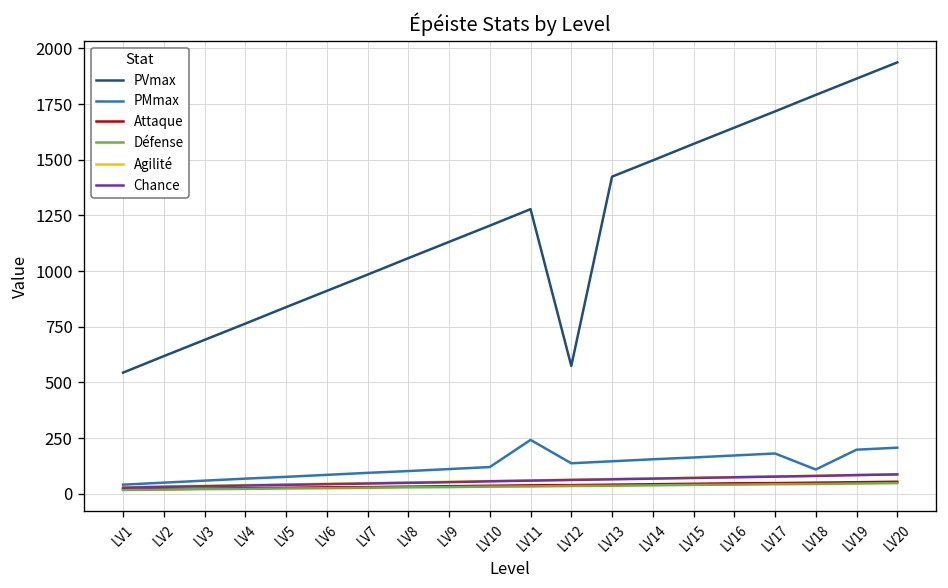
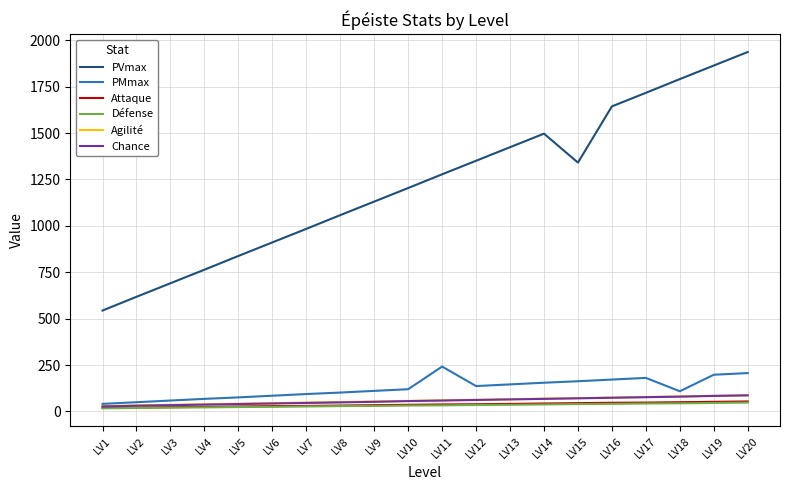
  {
    "PVmax": {
      "LV1": 540,
      "LV2": 620,
      "LV3": 690,
      "LV4": 760,
      "LV5": 840,
      "LV6": 910,
      "LV7": 980,
      "LV8": 1060,
      "LV9": 1130,
      "LV10": 1200,
      "LV11": 1280,
-     "LV12": 570,
+     "LV12": 1350,
      "LV13": 1420,
      "LV14": 1500,
-     "LV15": 1570,
+     "LV15": 1340,
      "LV16": 1640,
      "LV17": 1720,
      "LV18": 1790,
      "LV19": 1860,
      "LV20": 1940
    },
    "PMmax": {
      "LV2": 50,
      "LV3": 60,
      "LV4": 70,
      "LV5": 80,
      "LV6": 90,
      "LV7": 90,
      "LV8": 100,
      "LV9": 110,
      "LV10": 120,
      "LV11": 240,
      "LV12": 140,
      "LV13": 150,
      "LV14": 160,
      "LV15": 160,
      "LV16": 170,
      "LV17": 180,
      "LV18": 110,
      "LV19": 200,
      "LV20": 210
    }
  }
